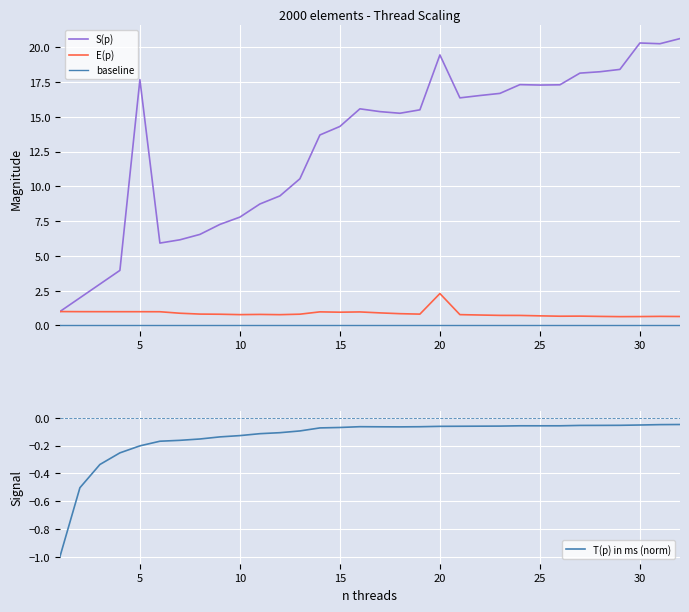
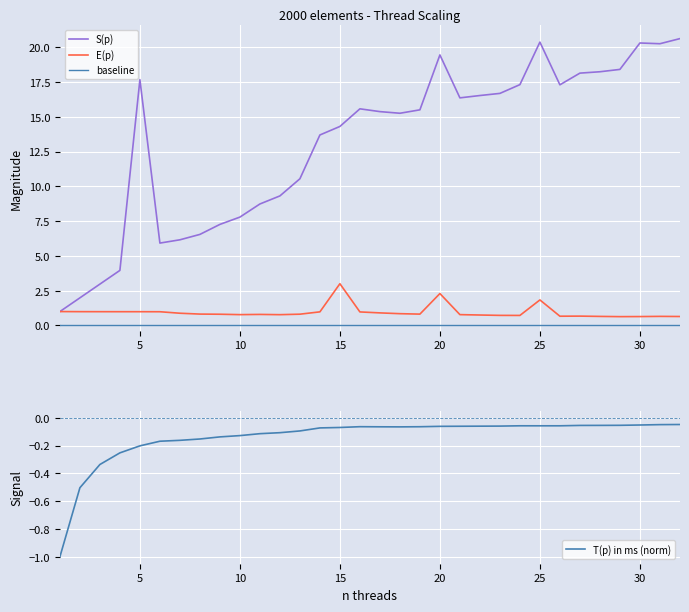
  {
    "2000 elements - Thread Scaling": {
      "S(p)": {
        "5": 17.7,
        "10": 7.8,
        "15": 14.3,
        "20": 19.5,
-       "25": 17.3,
+       "25": 20.4,
        "30": 20.3
      },
      "E(p)": {
        "5": 1.0,
        "10": 0.8,
-       "15": 1.0,
+       "15": 3.0,
        "20": 2.3,
-       "25": 0.7,
+       "25": 1.8,
        "30": 0.6
      }
    }
  }
